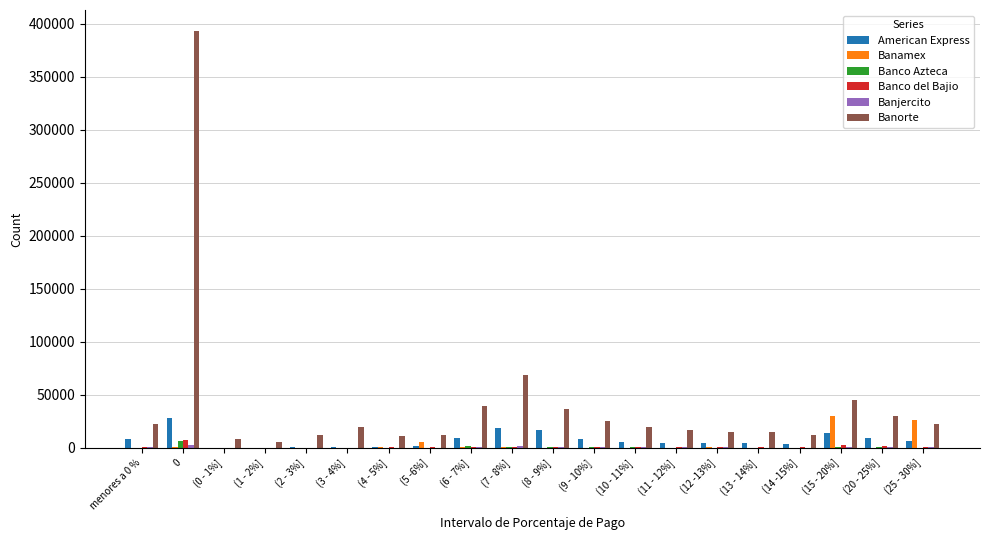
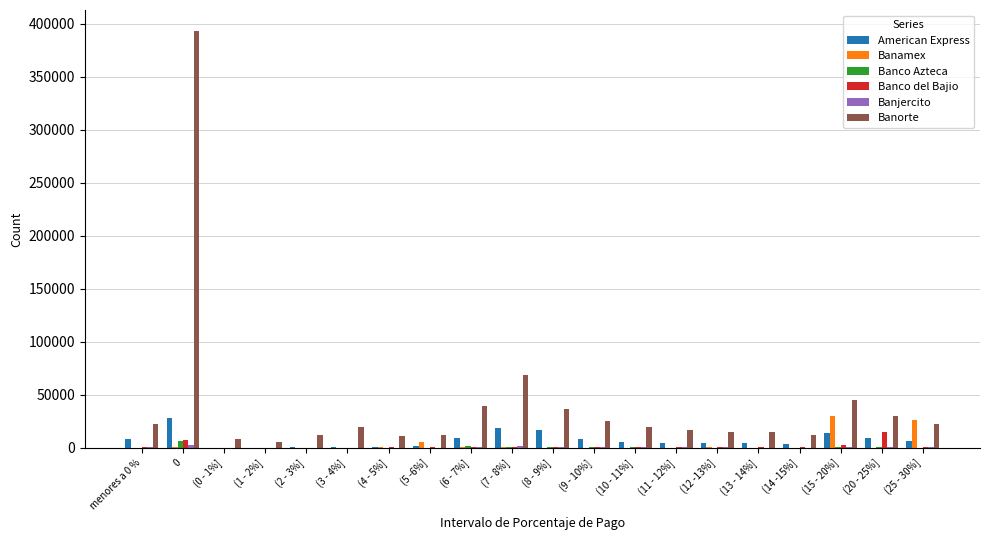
  {
    "American Express": {
      "menores a 0 %": 8000,
      "0": 28000,
      "(6 - 7%]": 9000,
      "(7 - 8%]": 19000,
      "(8 - 9%]": 17000,
      "(9 - 10%]": 8000,
      "(10 - 11%]": 6000,
      "(11 - 12%]": 5000,
      "(12 -13%]": 4000,
      "(13 - 14%]": 4000,
      "(14 -15%]": 4000,
      "(15 - 20%]": 14000,
      "(20 - 25%]": 9000,
      "(25 - 30%]": 7000
    },
    "Banamex": {
      "(5 -6%]": 6000,
      "(15 - 20%]": 30000,
      "(25 - 30%]": 26000
    },
    "Banco Azteca": {
      "0": 7000
    },
    "Banco del Bajio": {
      "0": 7000,
-     "(20 - 25%]": 2000
+     "(20 - 25%]": 15000
    },
    "Banorte": {
      "menores a 0 %": 22000,
      "0": 393000,
      "(0 - 1%]": 9000,
      "(1 - 2%]": 5000,
      "(2 - 3%]": 12000,
      "(3 - 4%]": 20000,
      "(4 - 5%]": 11000,
      "(5 -6%]": 12000,
      "(6 - 7%]": 39000,
      "(7 - 8%]": 69000,
      "(8 - 9%]": 37000,
      "(9 - 10%]": 25000,
      "(10 - 11%]": 20000,
      "(11 - 12%]": 17000,
      "(12 -13%]": 15000,
      "(13 - 14%]": 15000,
      "(14 -15%]": 12000,
      "(15 - 20%]": 45000,
      "(20 - 25%]": 30000,
      "(25 - 30%]": 22000
    }
  }
